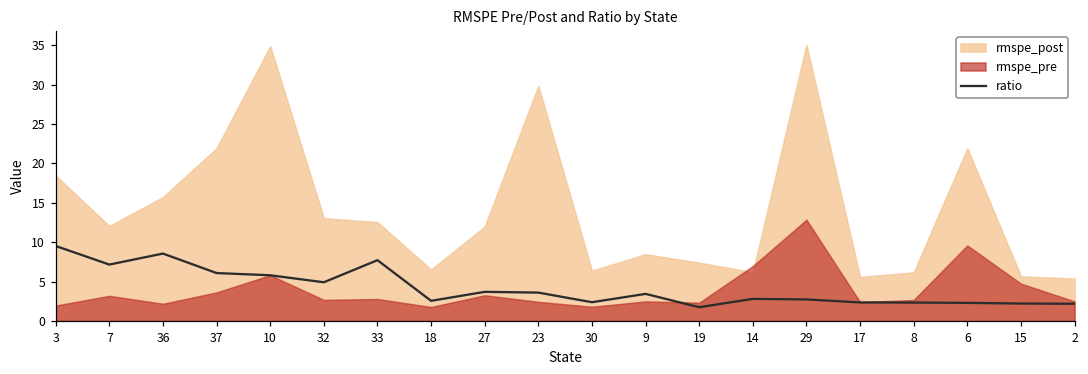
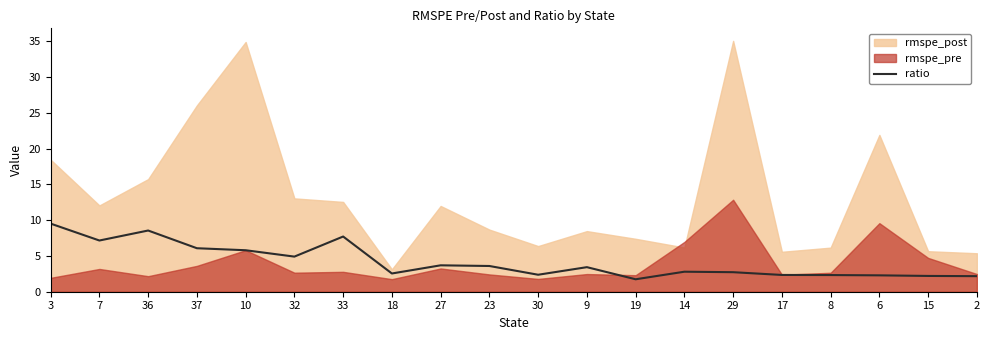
  {
    "ratio": {
      "3": 10,
      "7": 7,
      "36": 9,
      "37": 6,
      "32": 5,
      "33": 8,
      "18": 3,
      "27": 4,
      "23": 4,
      "30": 2,
      "9": 3,
      "19": 2,
      "14": 3,
      "29": 3,
      "6": 2,
      "15": 2
    },
    "rmspe_post": {
      "3": 18,
      "7": 12,
      "36": 16,
-     "37": 22,
+     "37": 26,
      "10": 35,
      "32": 13,
      "33": 13,
-     "18": 7,
+     "18": 3,
      "27": 12,
-     "23": 30,
+     "23": 9,
      "30": 6,
      "9": 8,
      "19": 7,
      "14": 6,
      "29": 35,
      "17": 6,
      "8": 6,
      "6": 22,
      "15": 6,
      "2": 5
    },
    "rmspe_pre": {
      "3": 2,
      "7": 3,
      "36": 2,
      "37": 4,
      "32": 3,
      "33": 3,
      "18": 2,
      "27": 3,
      "23": 2,
      "30": 2,
      "9": 2,
      "19": 2,
      "14": 7,
      "29": 13,
      "6": 10,
      "15": 5
    }
  }
